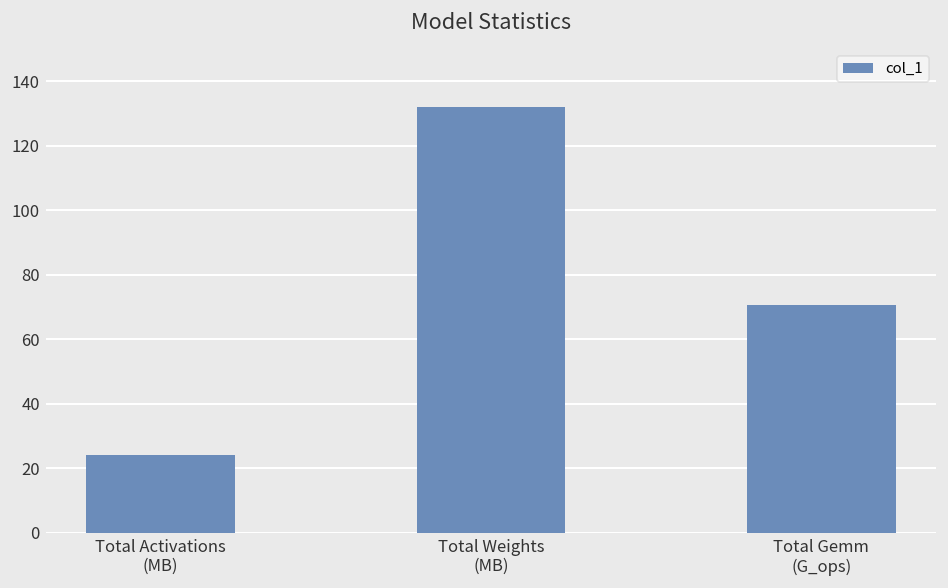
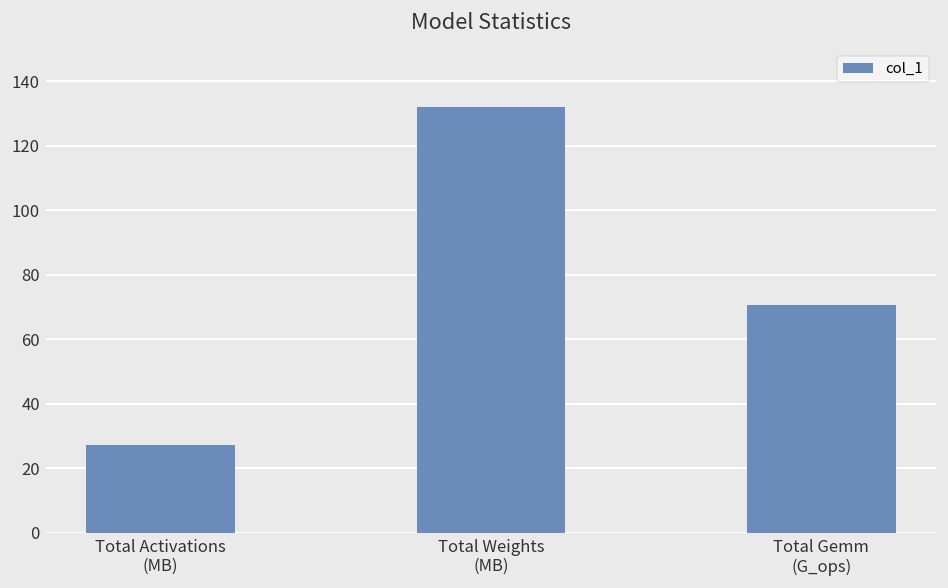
  {
-   "Total Activations (MB)": 24,
+   "Total Activations (MB)": 27,
    "Total Weights (MB)": 132,
    "Total Gemm (G_ops)": 71
  }
